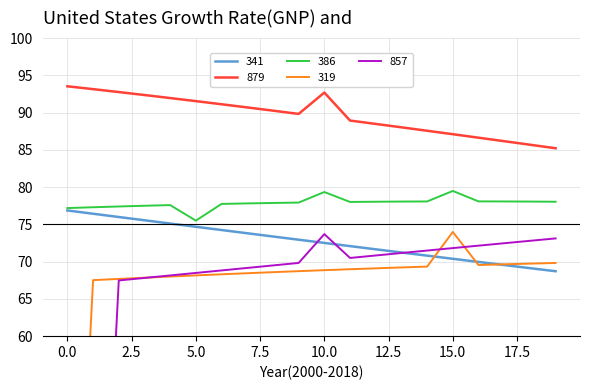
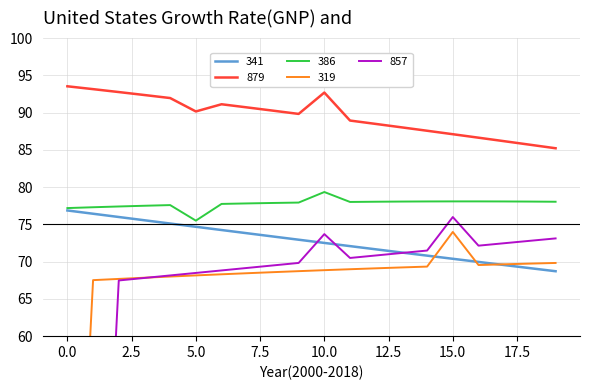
  {
    "341": {
      "5.0": 75,
      "10.0": 73,
      "15.0": 70
    },
    "879": {
      "0.0": 94,
-     "5.0": 92,
+     "5.0": 90,
      "10.0": 93,
      "15.0": 87
    },
    "386": {
      "5.0": 76,
      "10.0": 79,
-     "15.0": 79
+     "15.0": 78
    },
    "319": {
      "10.0": 69,
      "15.0": 74
    },
    "857": {
      "10.0": 74,
-     "15.0": 72
+     "15.0": 76
    }
  }
